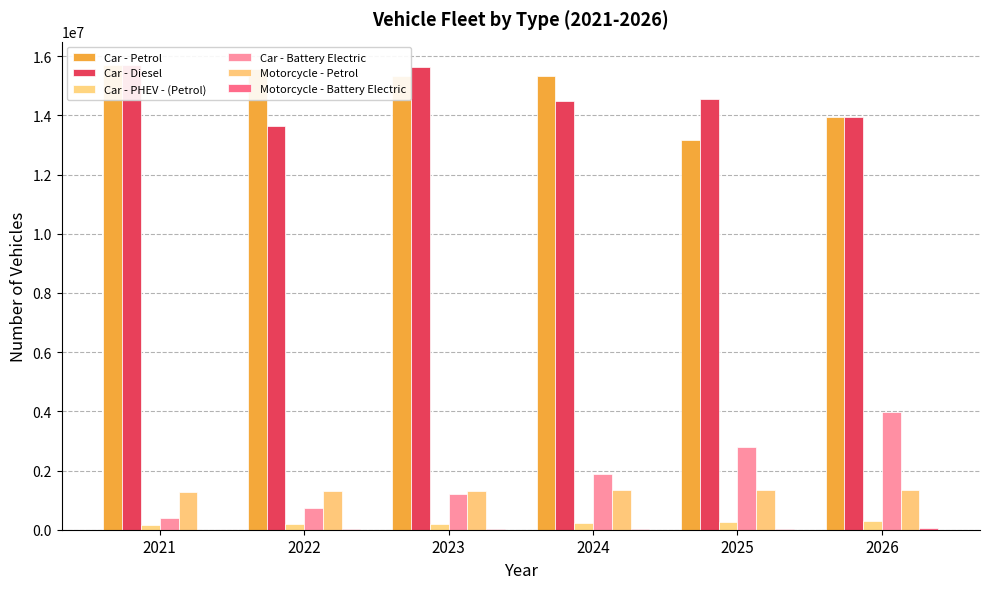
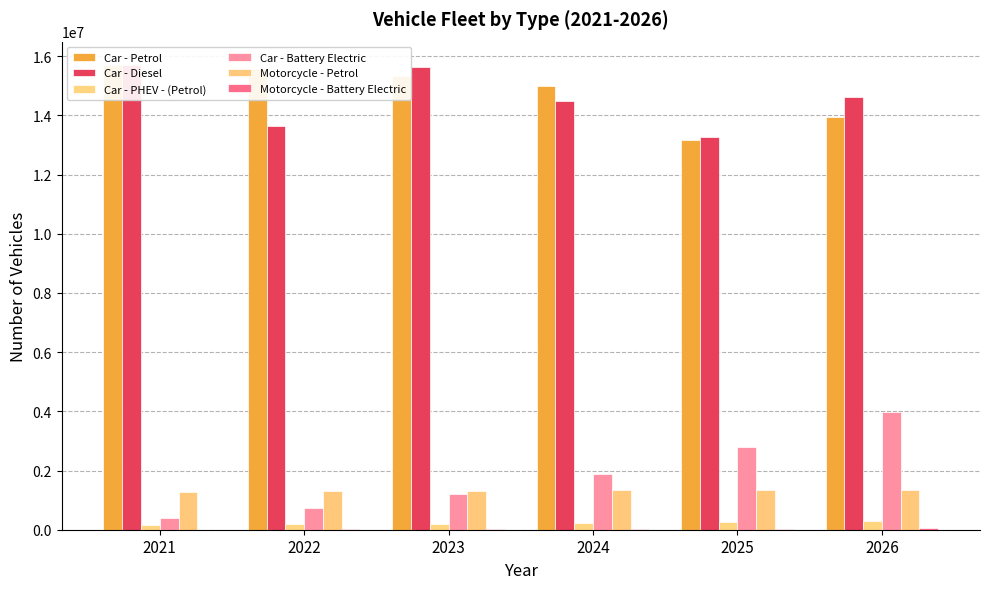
  {
    "Car - Petrol": {
-     "2024": 15300000,
+     "2024": 15000000,
      "2025": 13200000,
      "2026": 13900000
    },
    "Car - Diesel": {
      "2022": 13700000,
      "2023": 15600000,
      "2024": 14500000,
-     "2025": 14500000,
-     "2026": 13900000
+     "2025": 13300000,
+     "2026": 14600000
    }
  }
